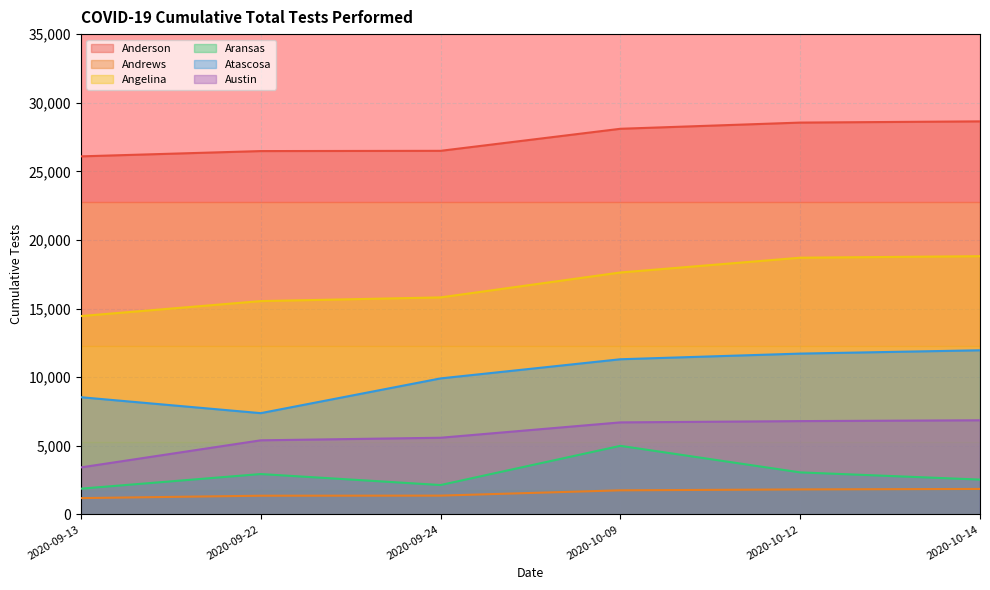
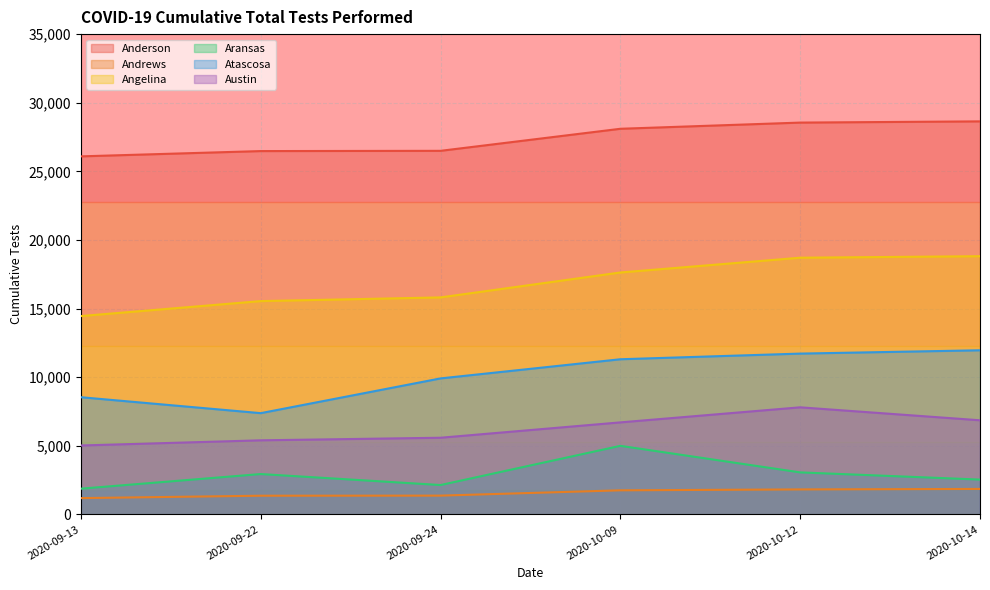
  {
    "Aransas": {
      "2020-09-13": "1,900",
      "2020-09-22": "2,900",
      "2020-09-24": "2,100",
      "2020-10-09": "5,000",
      "2020-10-12": "3,100",
      "2020-10-14": "2,500"
    },
    "Atascosa": {
      "2020-09-13": "8,500",
      "2020-09-22": "7,400",
      "2020-09-24": "9,900",
      "2020-10-09": "11,300",
      "2020-10-12": "11,700",
      "2020-10-14": "12,000"
    },
    "Austin": {
-     "2020-09-13": "3,400",
+     "2020-09-13": "5,000",
      "2020-09-22": "5,400",
      "2020-09-24": "5,600",
      "2020-10-09": "6,700",
-     "2020-10-12": "6,800",
+     "2020-10-12": "7,800",
      "2020-10-14": "6,900"
    }
  }
